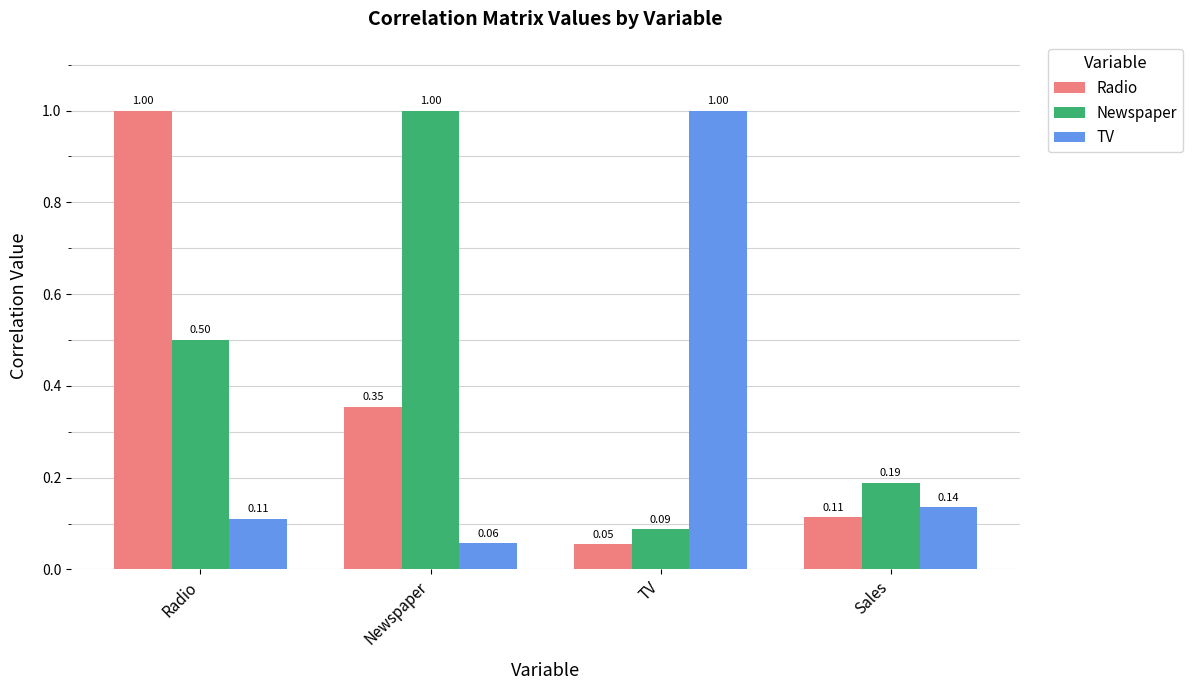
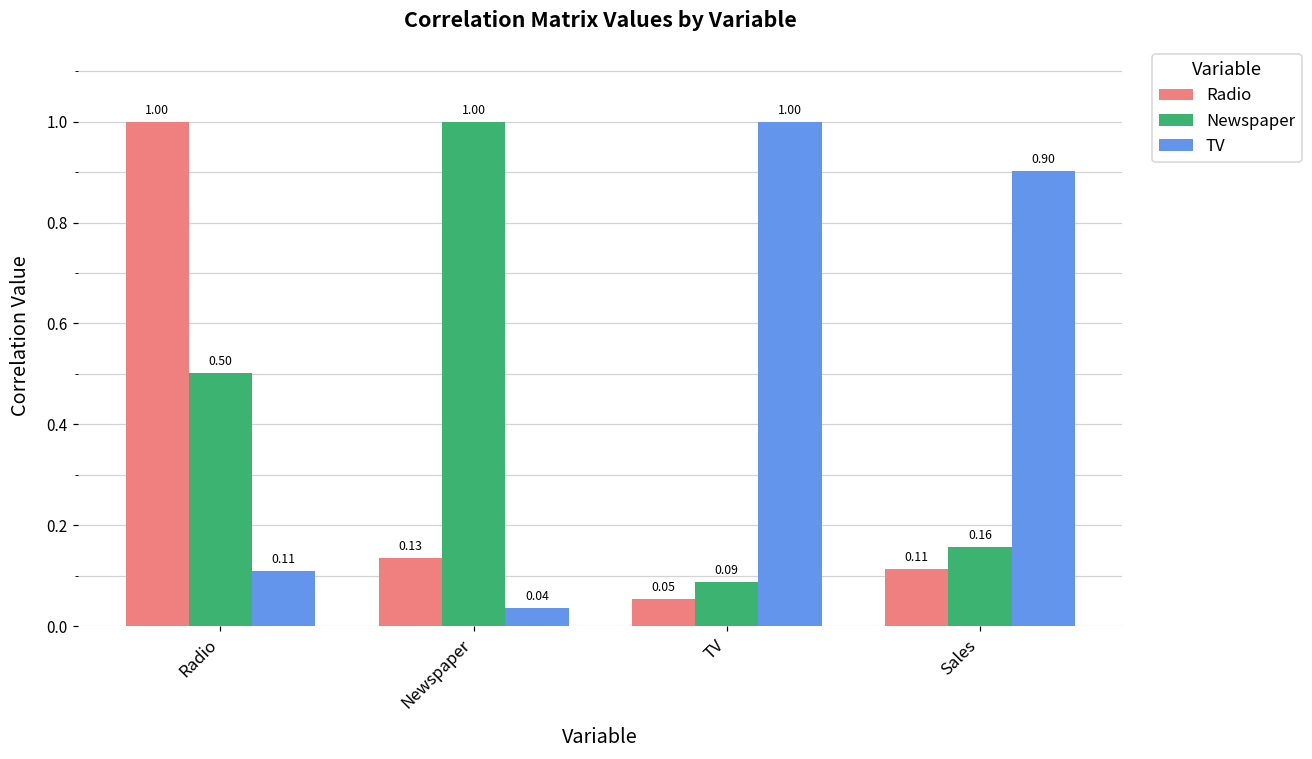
  {
    "Radio": {
      "Radio": 1.00,
-     "Newspaper": 0.35,
+     "Newspaper": 0.13,
      "TV": 0.05,
      "Sales": 0.11
    },
    "Newspaper": {
      "Radio": 0.50,
      "Newspaper": 1.00,
      "TV": 0.09,
-     "Sales": 0.19
+     "Sales": 0.16
    },
    "TV": {
      "Radio": 0.11,
-     "Newspaper": 0.06,
+     "Newspaper": 0.04,
      "TV": 1.00,
-     "Sales": 0.14
+     "Sales": 0.90
    }
  }
